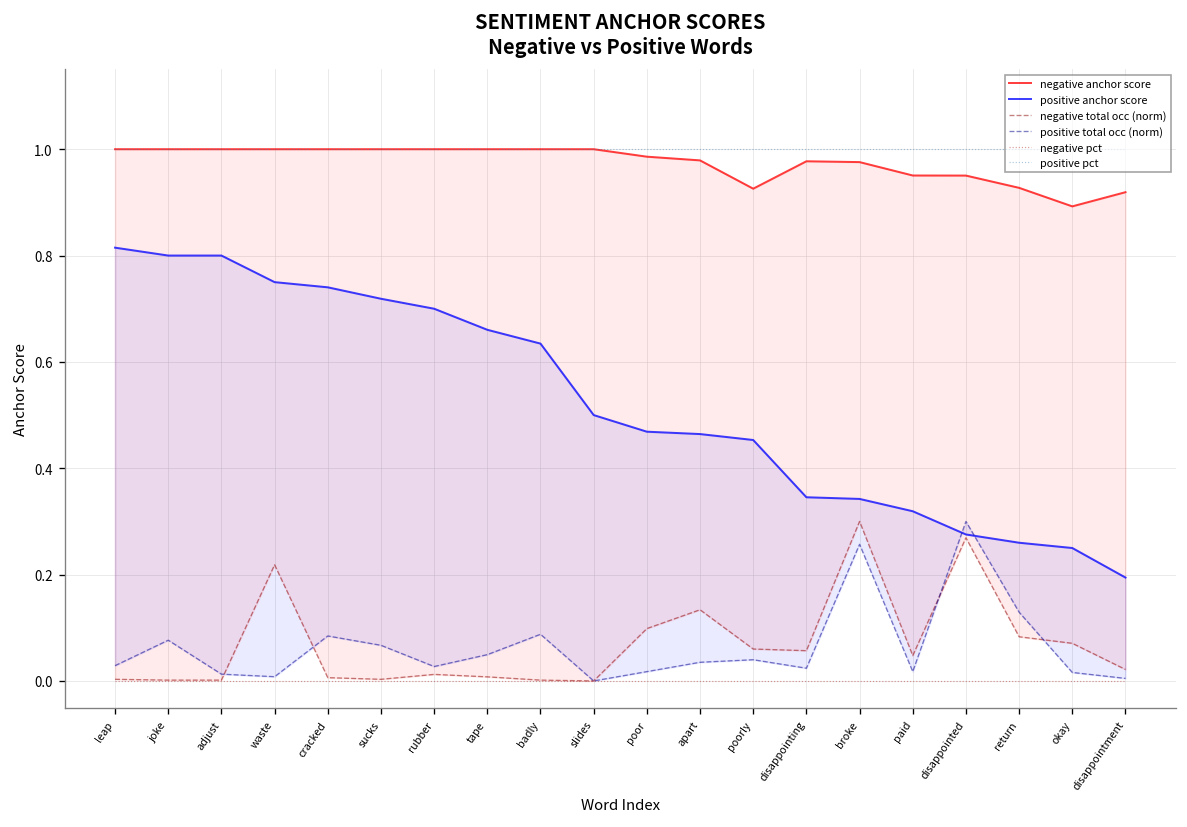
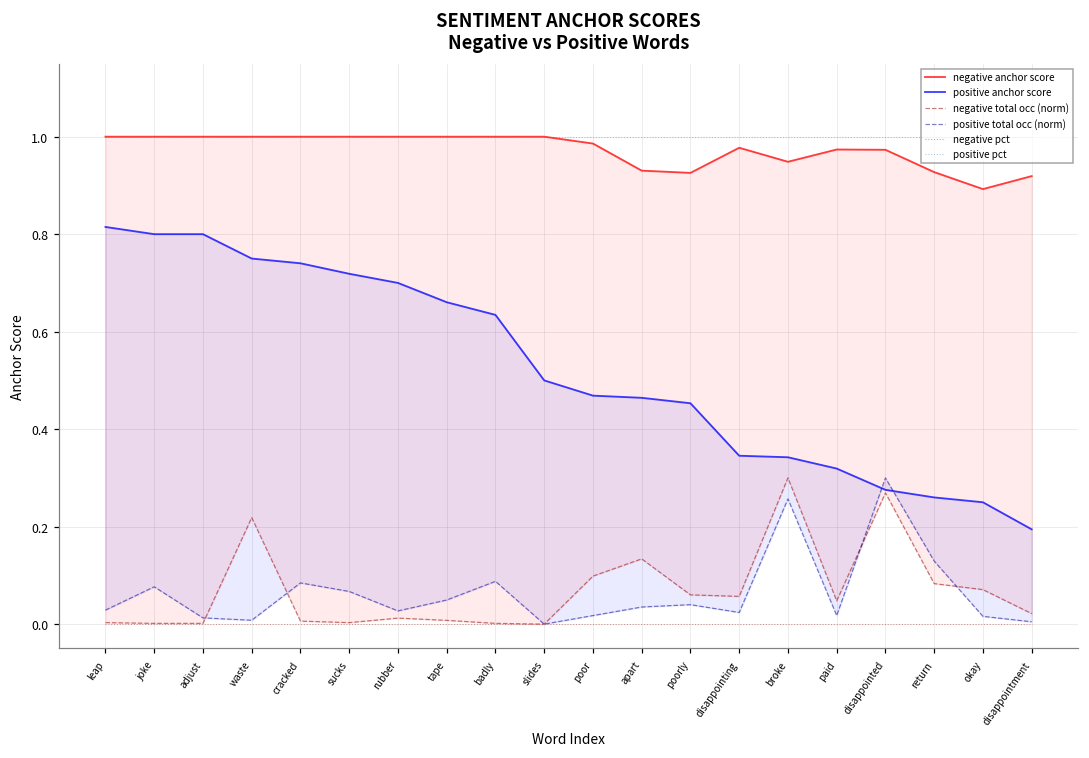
  {
    "negative anchor score": {
-     "apart": 0.98,
-     "broke": 0.98,
-     "paid": 0.95,
-     "disappointed": 0.95
+     "apart": 0.93,
+     "broke": 0.95,
+     "paid": 0.97,
+     "disappointed": 0.97
    }
  }
